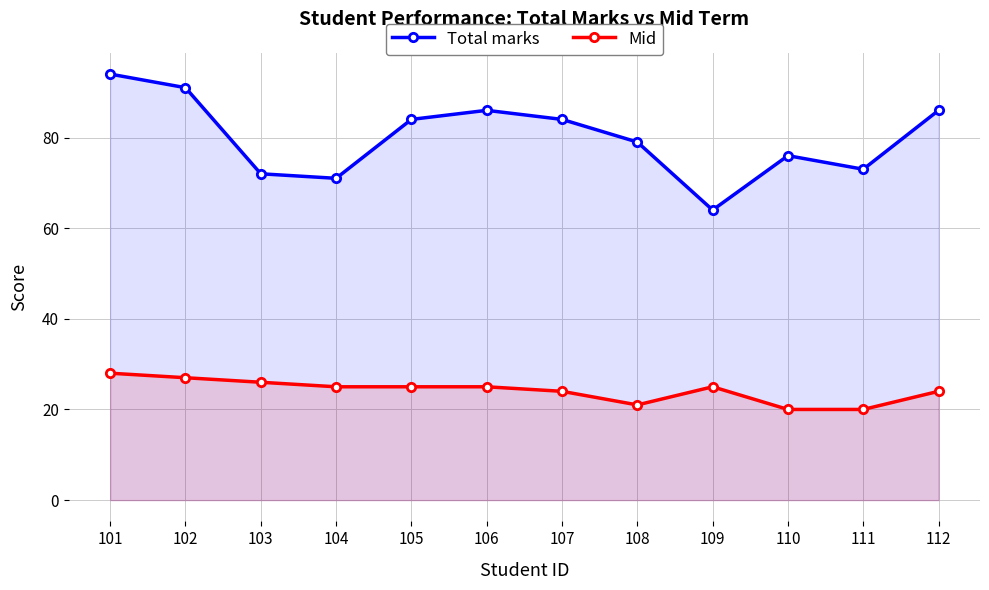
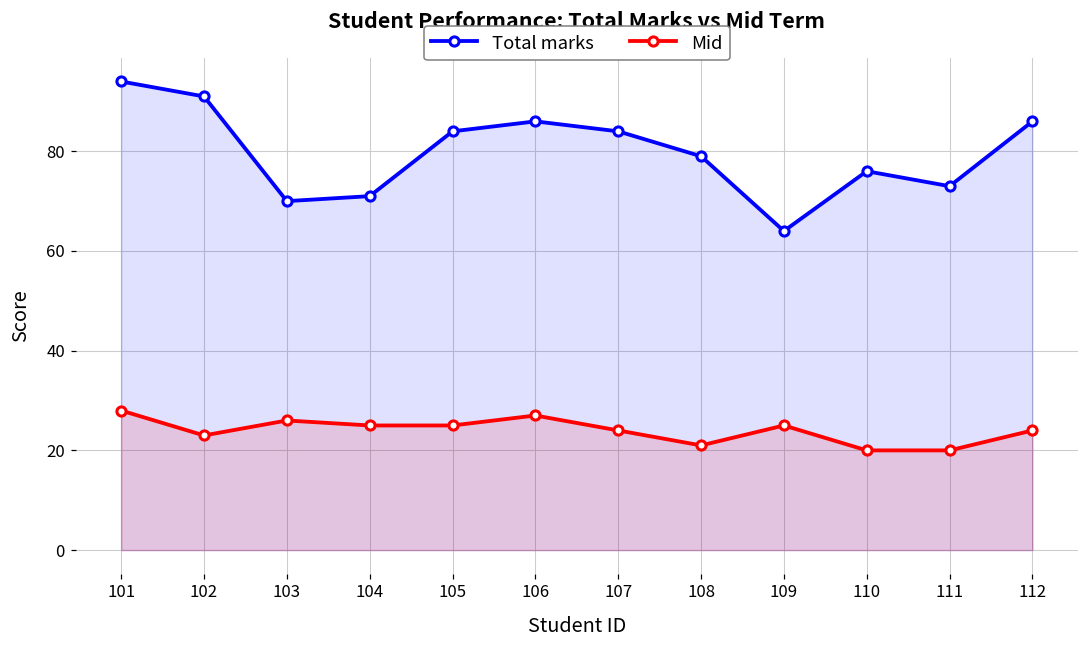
  {
    "Total marks": {
      "101": 94,
      "102": 91,
-     "103": 72,
+     "103": 70,
      "104": 71,
      "105": 84,
      "106": 86,
      "107": 84,
      "108": 79,
      "109": 64,
      "110": 76,
      "111": 73,
      "112": 86
    },
    "Mid": {
      "101": 28,
-     "102": 27,
+     "102": 23,
      "103": 26,
      "104": 25,
      "105": 25,
-     "106": 25,
+     "106": 27,
      "107": 24,
      "108": 21,
      "109": 25,
      "110": 20,
      "111": 20,
      "112": 24
    }
  }
